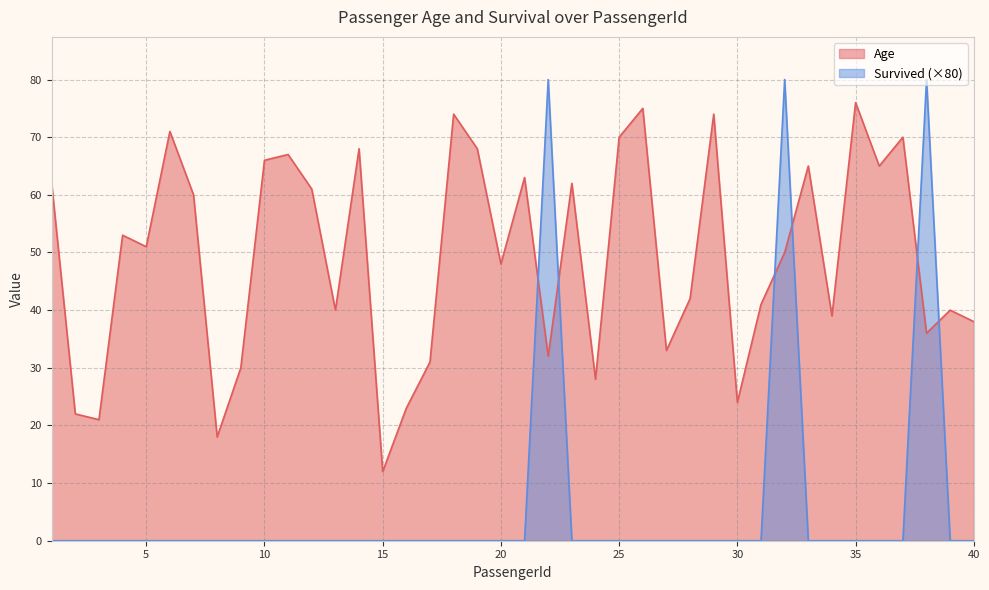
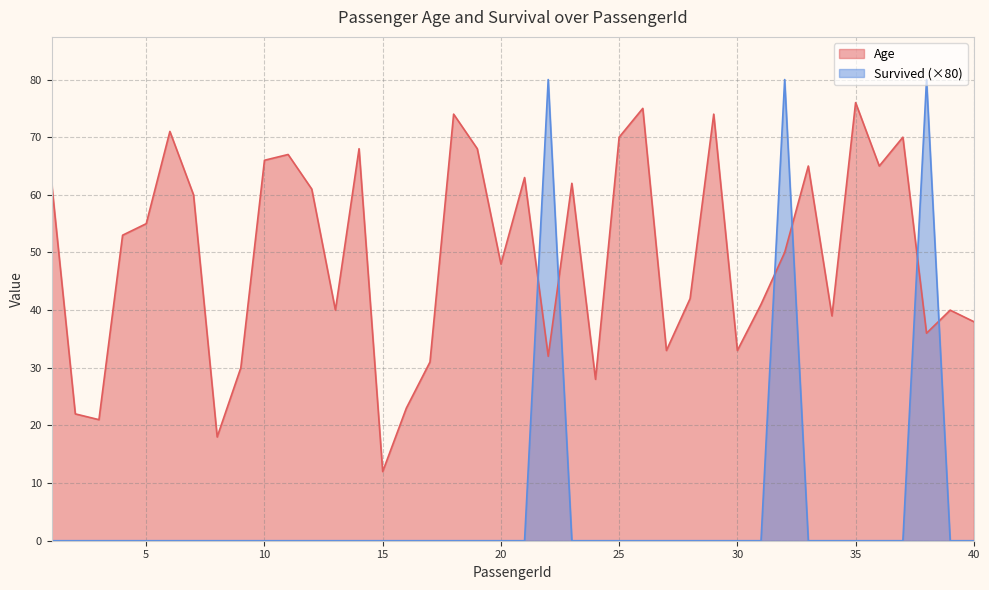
  {
    "Age": {
-     "5": 51,
+     "5": 55,
      "10": 66,
      "15": 12,
      "20": 48,
      "25": 70,
-     "30": 24,
+     "30": 33,
      "35": 76,
      "40": 38
    },
    "Survived (×80)": {
      "5": 0,
      "10": 0,
      "15": 0,
      "20": 0,
      "25": 0,
      "30": 0,
      "35": 0,
      "40": 0
    }
  }
